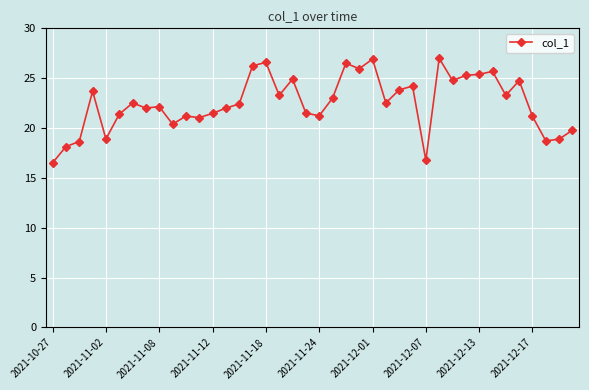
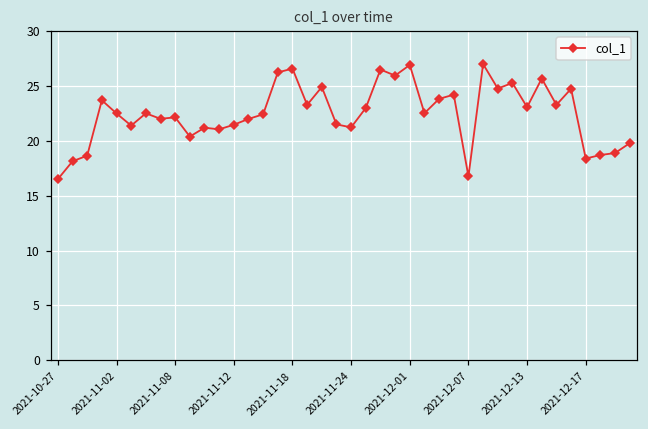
  {
    "2021-10-27": 17,
-   "2021-11-02": 19,
+   "2021-11-02": 23,
    "2021-11-08": 22,
    "2021-11-12": 21,
    "2021-11-18": 27,
    "2021-11-24": 21,
    "2021-12-01": 27,
    "2021-12-07": 17,
-   "2021-12-13": 25,
-   "2021-12-17": 21
+   "2021-12-13": 23,
+   "2021-12-17": 18
  }
